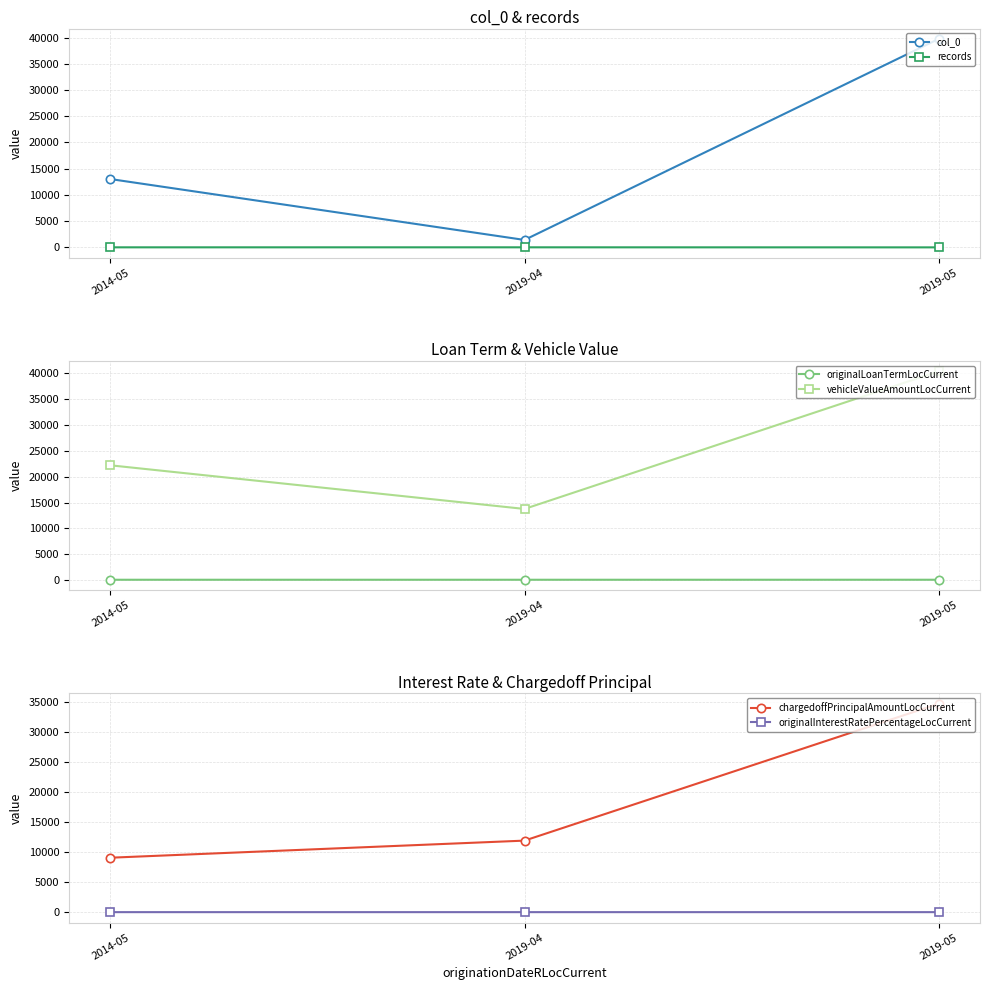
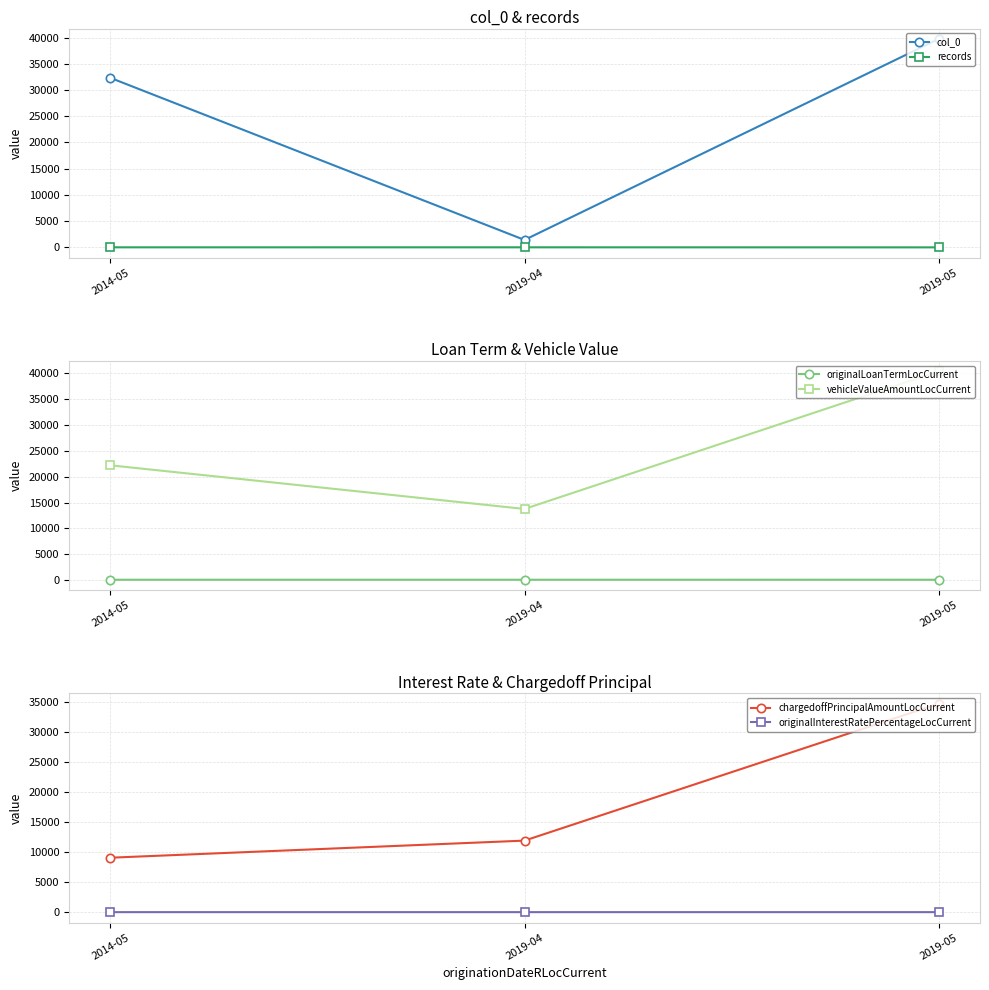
  {
    "col_0 & records": {
      "col_0": {
-       "2014-05": 13000,
+       "2014-05": 32000,
        "2019-04": 1000
      },
      "records": {
        "2014-05": 0,
        "2019-04": 0,
        "2019-05": 0
      }
    },
    "Loan Term & Vehicle Value": {
      "originalLoanTermLocCurrent": {
        "2014-05": 0,
        "2019-04": 0,
        "2019-05": 0
      },
      "vehicleValueAmountLocCurrent": {
        "2014-05": 22000,
        "2019-04": 14000
      }
    },
    "Interest Rate & Chargedoff Principal": {
      "chargedoffPrincipalAmountLocCurrent": {
        "2014-05": 9000,
        "2019-04": 12000
      },
      "originalInterestRatePercentageLocCurrent": {
        "2014-05": 0,
        "2019-04": 0,
        "2019-05": 0
      }
    }
  }
